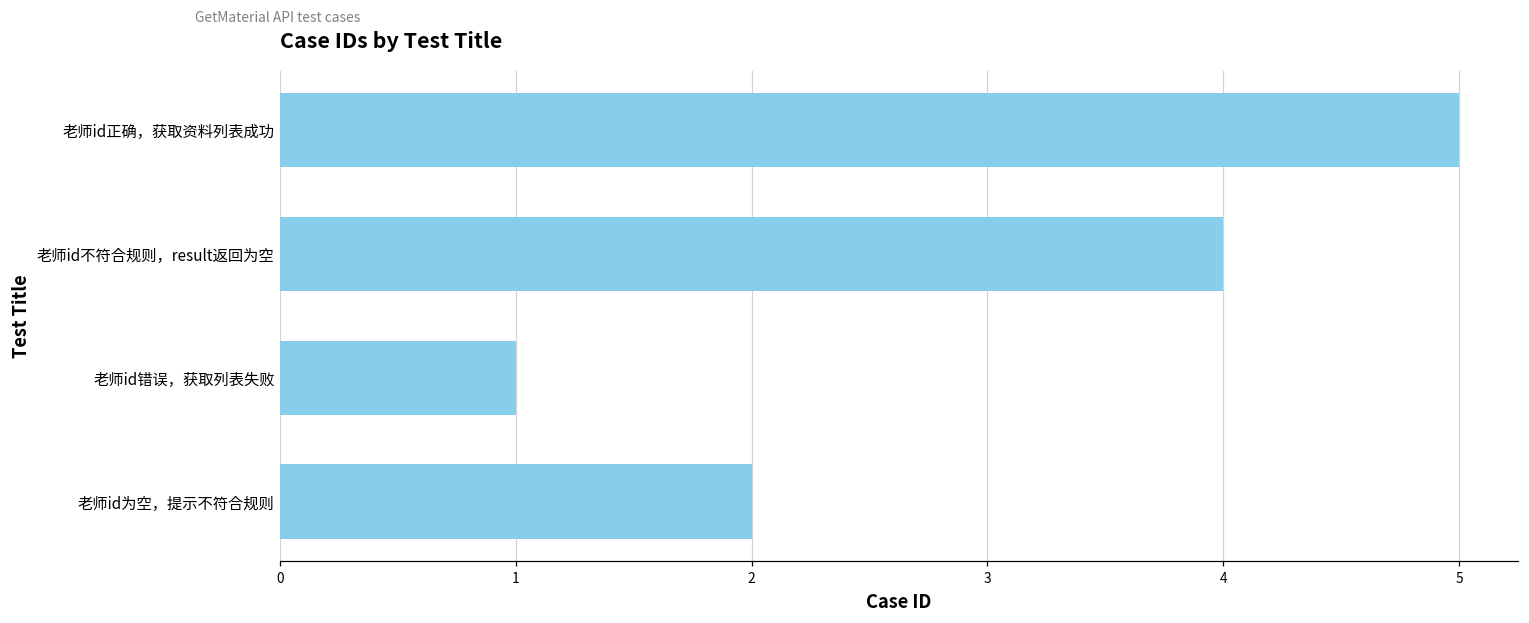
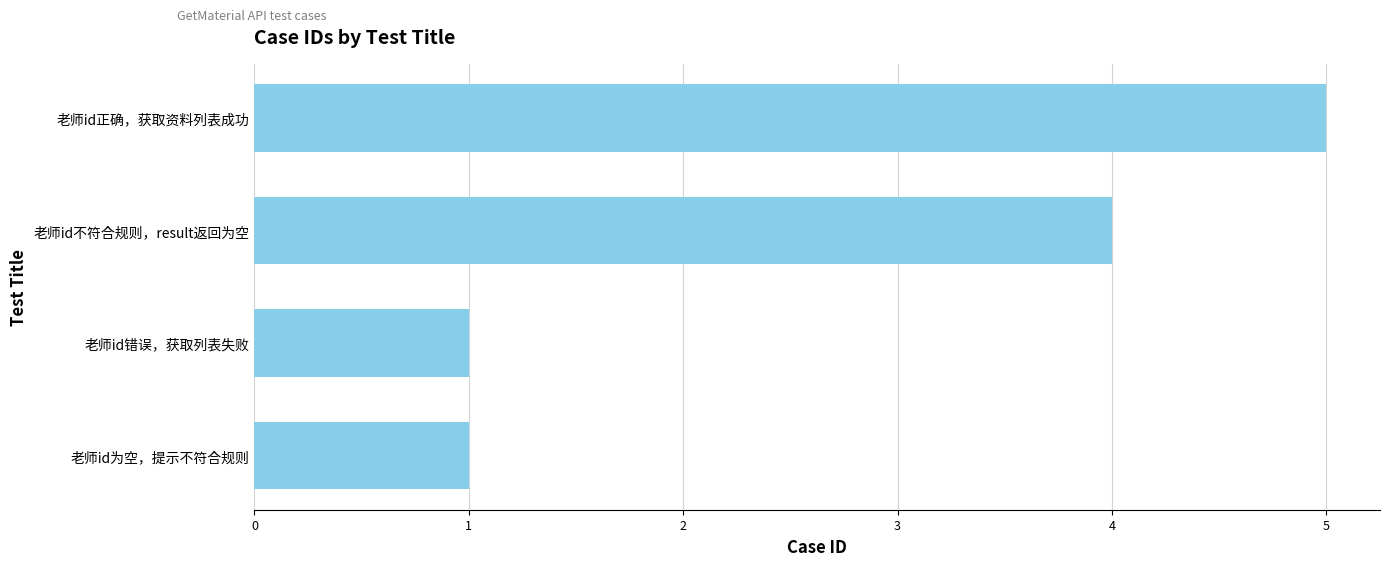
  {
    "老师id正确，获取资料列表成功": 5,
    "老师id不符合规则，result返回为空": 4,
    "老师id错误，获取列表失败": 1,
-   "老师id为空，提示不符合规则": 2
+   "老师id为空，提示不符合规则": 1
  }
